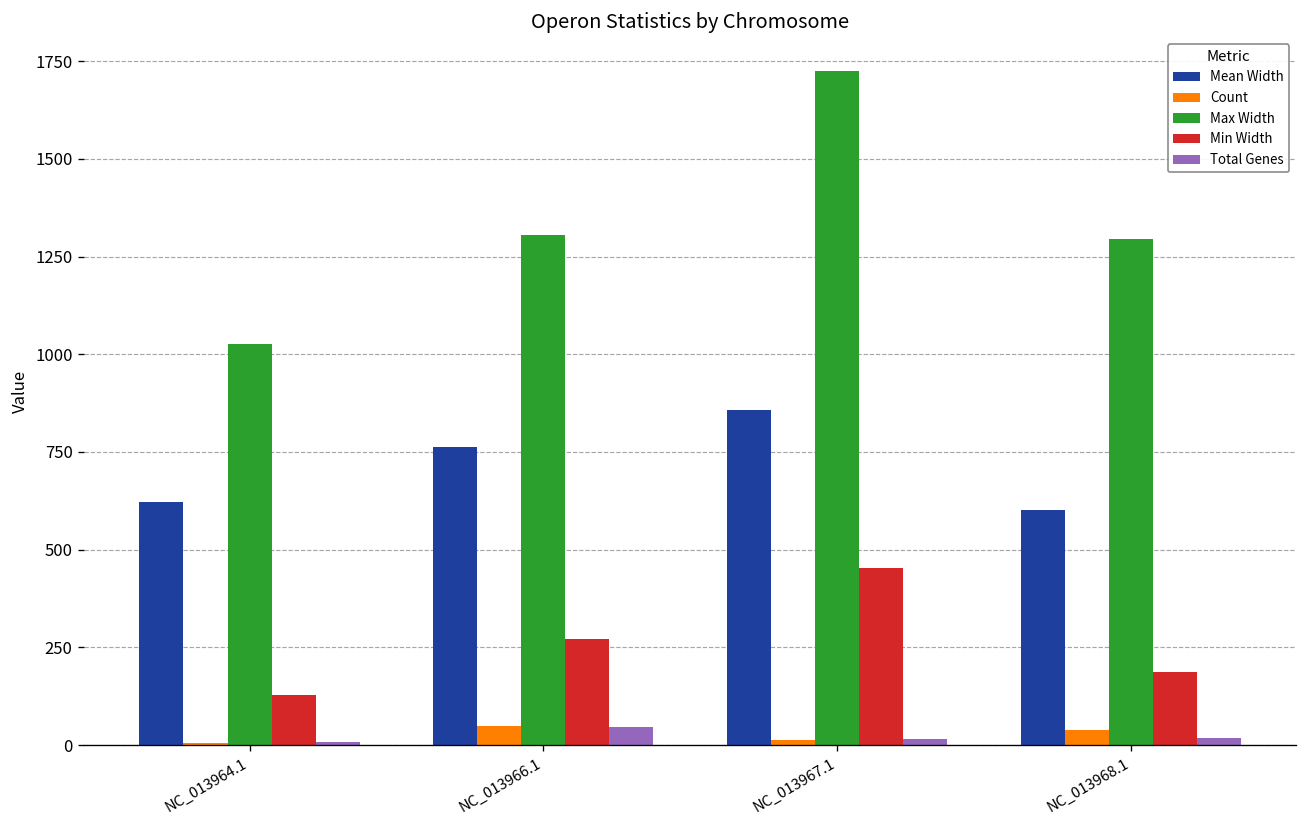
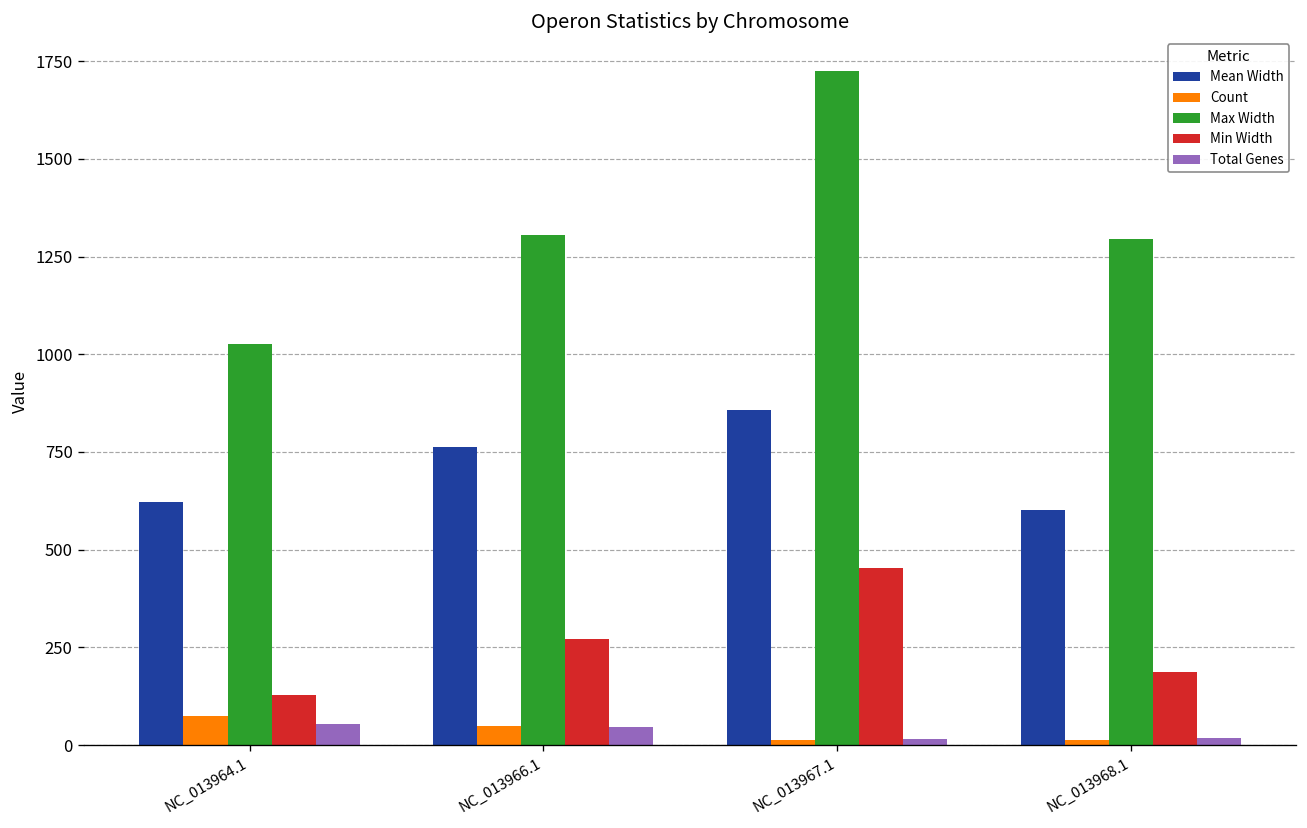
  {
    "Mean Width": {
      "NC_013964.1": 620,
      "NC_013966.1": 760,
      "NC_013967.1": 860,
      "NC_013968.1": 600
    },
    "Count": {
-     "NC_013964.1": 10,
+     "NC_013964.1": 70,
      "NC_013966.1": 50,
      "NC_013967.1": 10,
-     "NC_013968.1": 40
+     "NC_013968.1": 10
    },
    "Max Width": {
      "NC_013964.1": 1030,
      "NC_013966.1": 1300,
      "NC_013967.1": 1720,
      "NC_013968.1": 1300
    },
    "Min Width": {
      "NC_013964.1": 130,
      "NC_013966.1": 270,
      "NC_013967.1": 450,
      "NC_013968.1": 190
    },
    "Total Genes": {
-     "NC_013964.1": 10,
+     "NC_013964.1": 50,
      "NC_013966.1": 50,
      "NC_013967.1": 20,
      "NC_013968.1": 20
    }
  }
